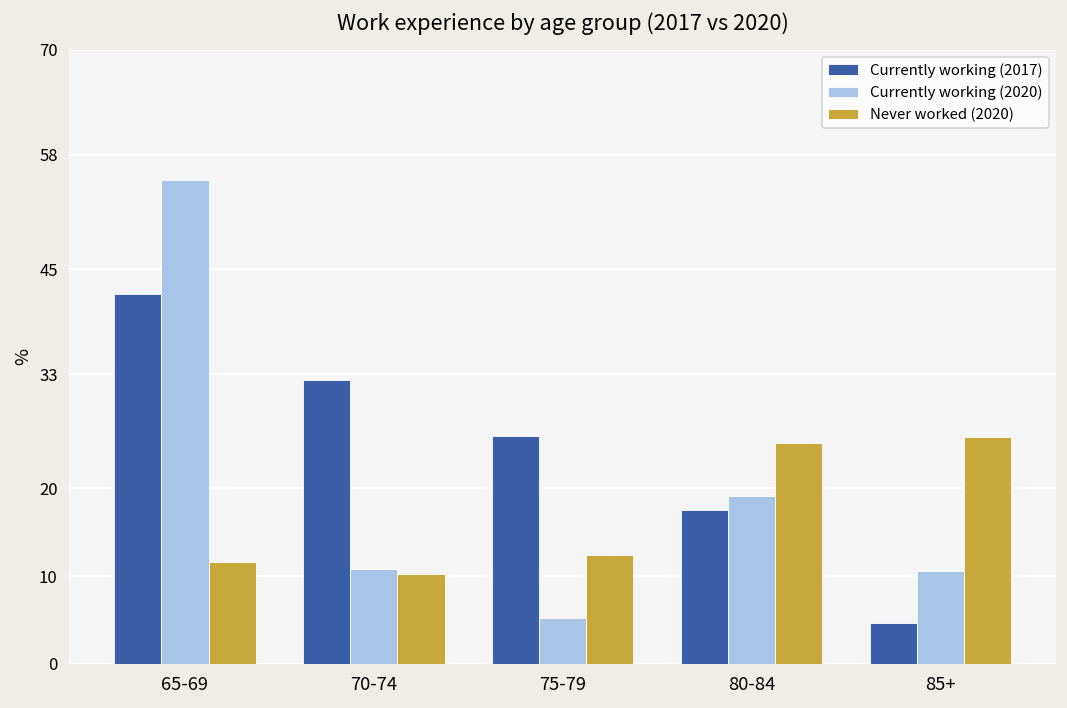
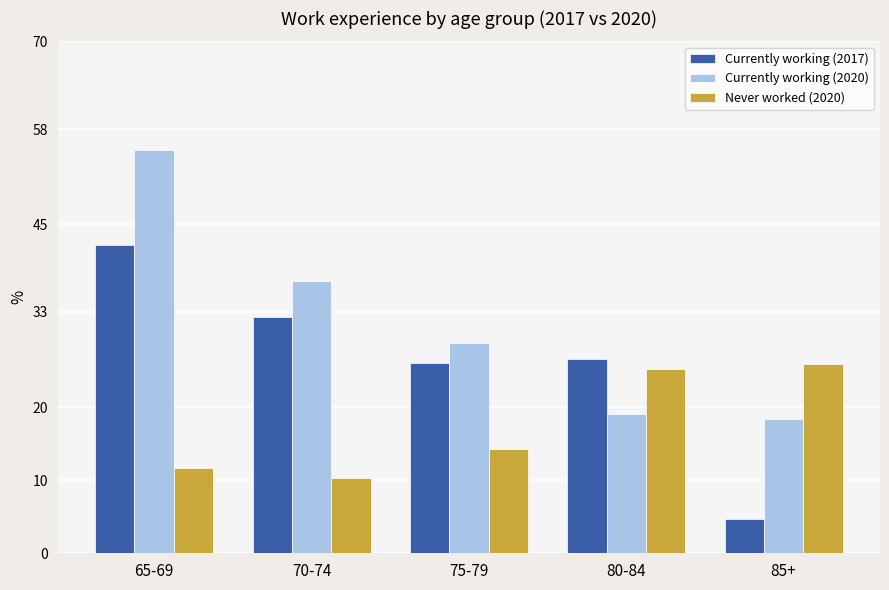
  {
    "Currently working (2017)": {
      "65-69": 42,
      "70-74": 32,
      "75-79": 26,
-     "80-84": 18,
+     "80-84": 27,
      "85+": 5
    },
    "Currently working (2020)": {
      "65-69": 55,
-     "70-74": 11,
-     "75-79": 5,
+     "70-74": 37,
+     "75-79": 29,
      "80-84": 19,
-     "85+": 11
+     "85+": 18
    },
    "Never worked (2020)": {
      "65-69": 12,
      "70-74": 10,
-     "75-79": 12,
+     "75-79": 14,
      "80-84": 25,
      "85+": 26
    }
  }
